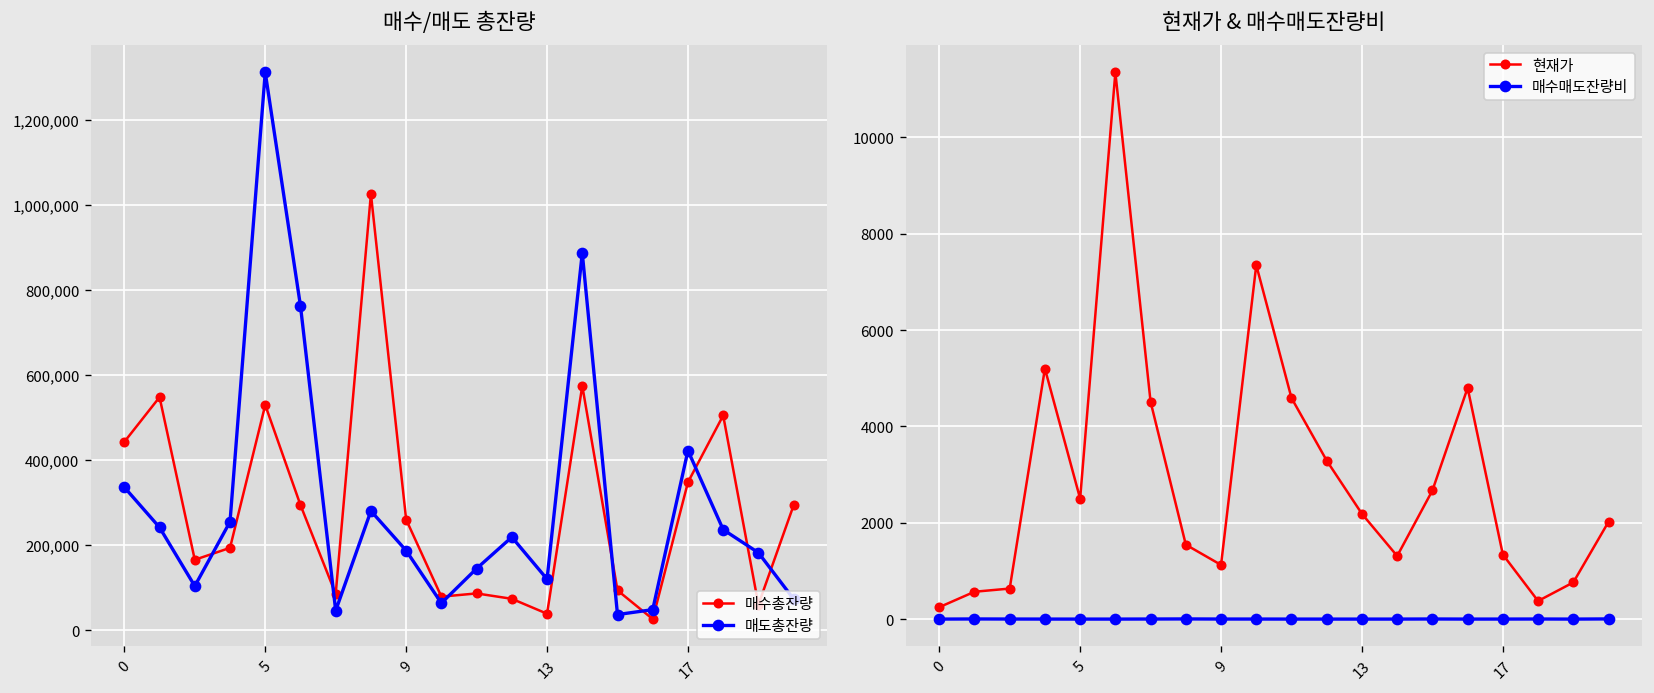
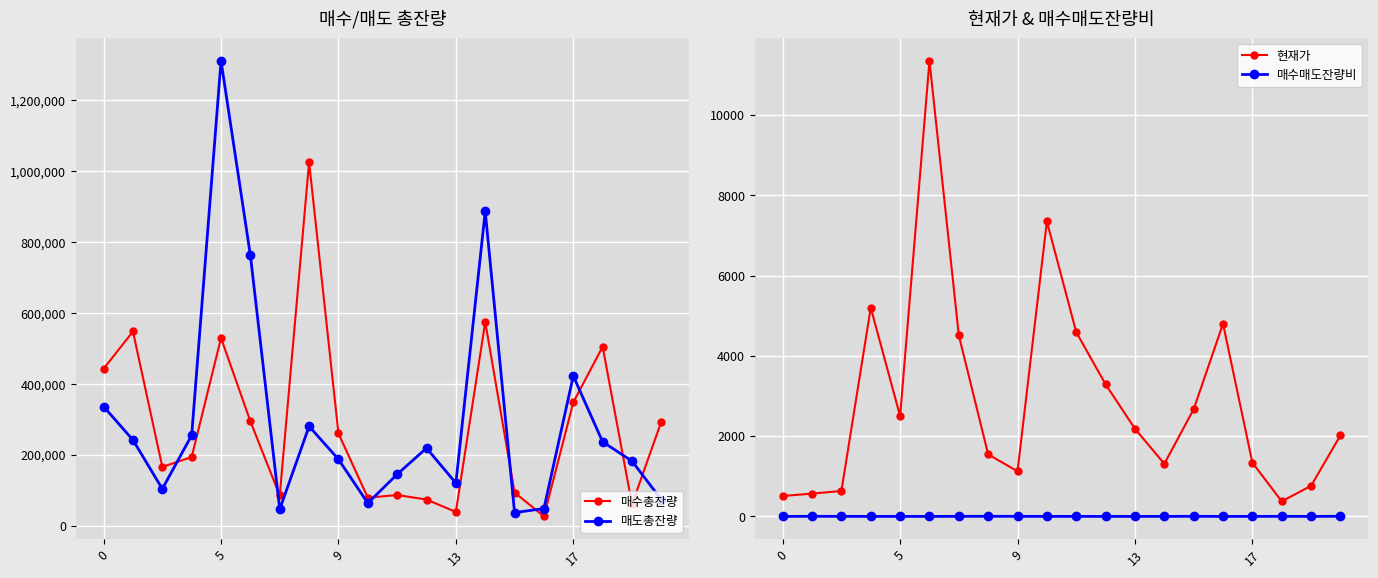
  {
    "매수/매도 총잔량": {
      "매수총잔량": {
        "0": "440,000"
      },
      "매도총잔량": {
        "0": "340,000"
      }
    },
    "현재가 & 매수매도잔량비": {
      "현재가": {
-       "0": "200"
+       "0": "500"
      },
      "매수매도잔량비": {
        "0": "0"
      }
    }
  }
